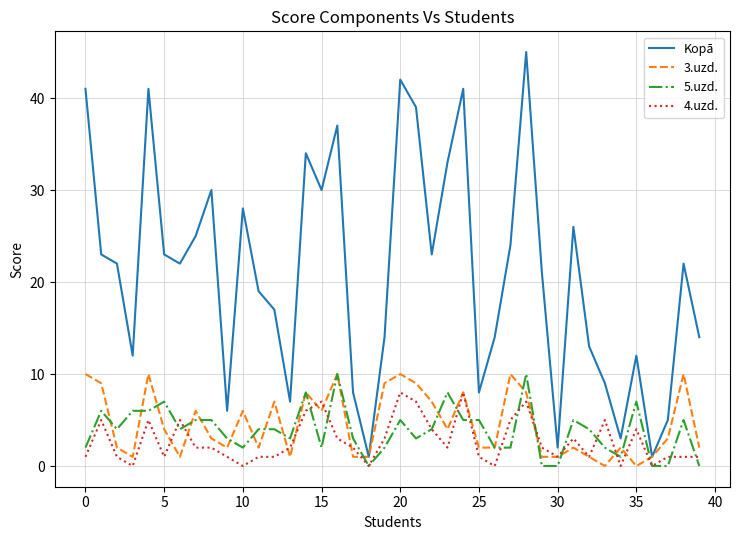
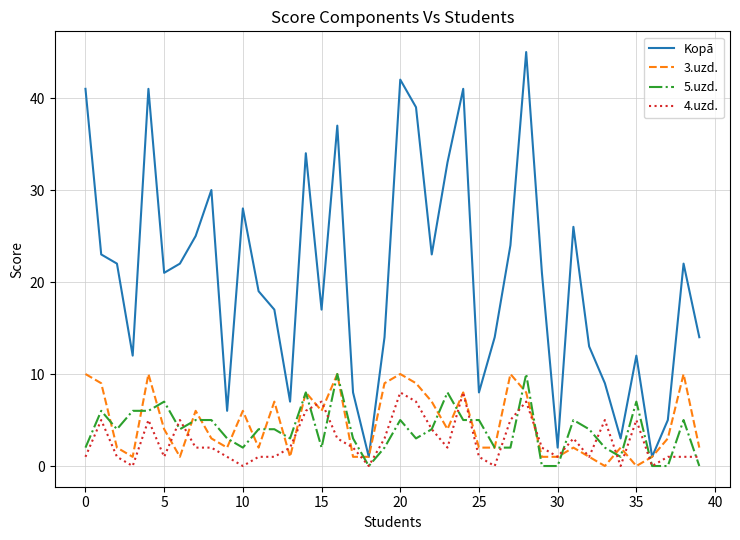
  {
    "Kopā": {
      "0": 41,
-     "5": 23,
+     "5": 21,
      "10": 28,
-     "15": 30,
+     "15": 17,
      "20": 42,
      "25": 8,
      "30": 2,
      "35": 12
    },
    "3.uzd.": {
      "0": 10,
      "5": 4,
      "10": 6,
      "15": 6,
      "20": 10,
      "25": 2,
      "35": 0
    },
    "5.uzd.": {
      "0": 2,
      "5": 7,
      "10": 2,
      "15": 2,
      "20": 5,
      "25": 5,
      "30": 0,
      "35": 7
    },
    "4.uzd.": {
      "0": 1,
      "5": 1,
      "10": 0,
      "15": 7,
      "20": 8,
      "25": 1,
-     "35": 4
+     "35": 5
    }
  }
